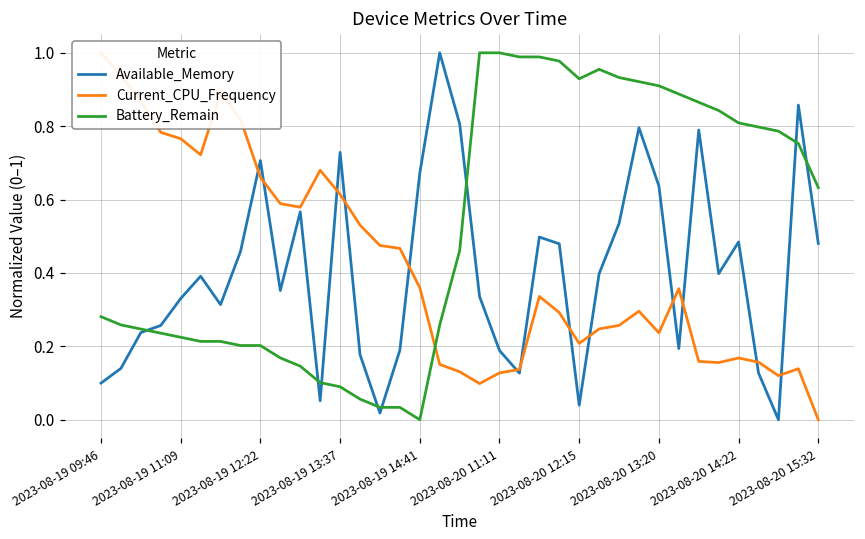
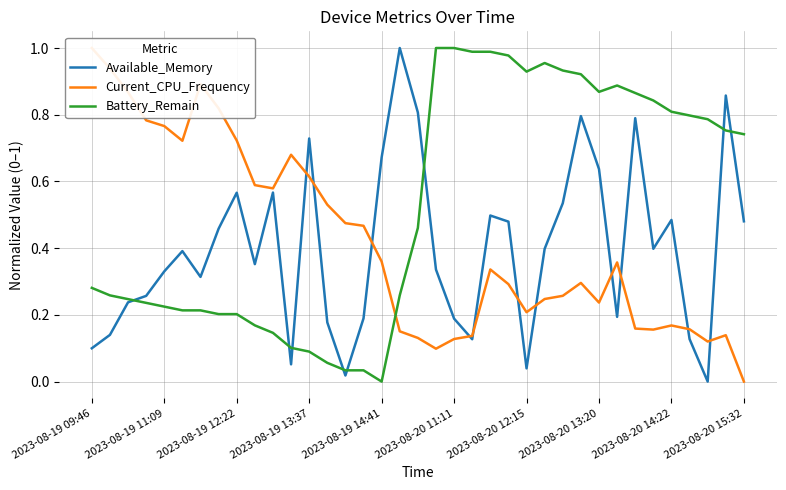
  {
    "Available_Memory": {
      "2023-08-19 09:46": 0.10,
      "2023-08-19 11:09": 0.33,
-     "2023-08-19 12:22": 0.71,
+     "2023-08-19 12:22": 0.57,
      "2023-08-19 13:37": 0.73,
      "2023-08-19 14:41": 0.67,
      "2023-08-20 11:11": 0.19,
      "2023-08-20 12:15": 0.04,
      "2023-08-20 13:20": 0.64,
      "2023-08-20 14:22": 0.48,
      "2023-08-20 15:32": 0.48
    },
    "Current_CPU_Frequency": {
      "2023-08-19 11:09": 0.77,
-     "2023-08-19 12:22": 0.66,
+     "2023-08-19 12:22": 0.72,
      "2023-08-19 13:37": 0.61,
      "2023-08-19 14:41": 0.36,
      "2023-08-20 11:11": 0.13,
      "2023-08-20 12:15": 0.21,
      "2023-08-20 13:20": 0.24,
      "2023-08-20 14:22": 0.17,
      "2023-08-20 15:32": 0.00
    },
    "Battery_Remain": {
      "2023-08-19 09:46": 0.28,
      "2023-08-19 11:09": 0.22,
      "2023-08-19 12:22": 0.20,
      "2023-08-19 13:37": 0.09,
      "2023-08-19 14:41": 0.00,
      "2023-08-20 11:11": 1.00,
      "2023-08-20 12:15": 0.93,
-     "2023-08-20 13:20": 0.91,
+     "2023-08-20 13:20": 0.87,
      "2023-08-20 14:22": 0.81,
-     "2023-08-20 15:32": 0.63
+     "2023-08-20 15:32": 0.74
    }
  }
